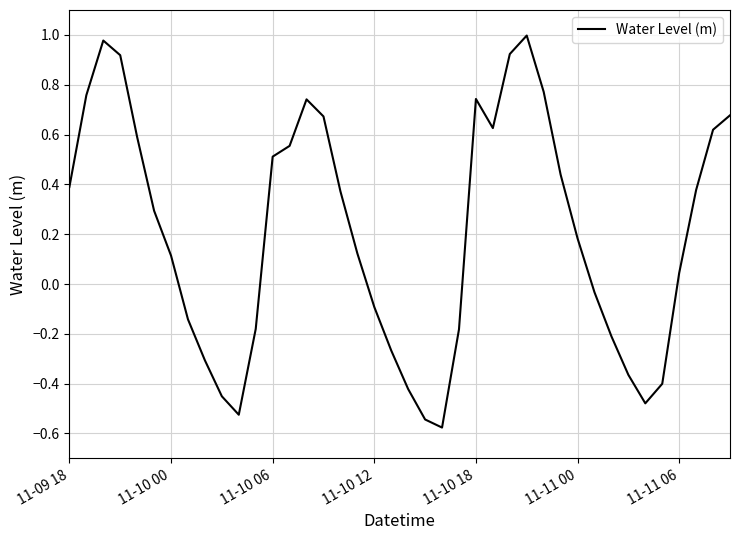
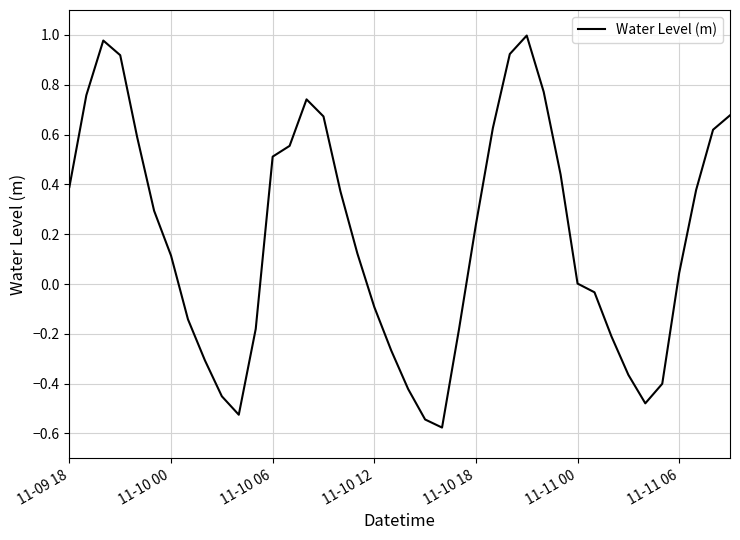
  {
    "11-09 18": 0.39,
    "11-10 00": 0.11,
    "11-10 06": 0.51,
    "11-10 12": -0.09,
-   "11-10 18": 0.74,
-   "11-11 00": 0.18,
+   "11-10 18": 0.24,
+   "11-11 00": 0.00,
    "11-11 06": 0.04
  }
